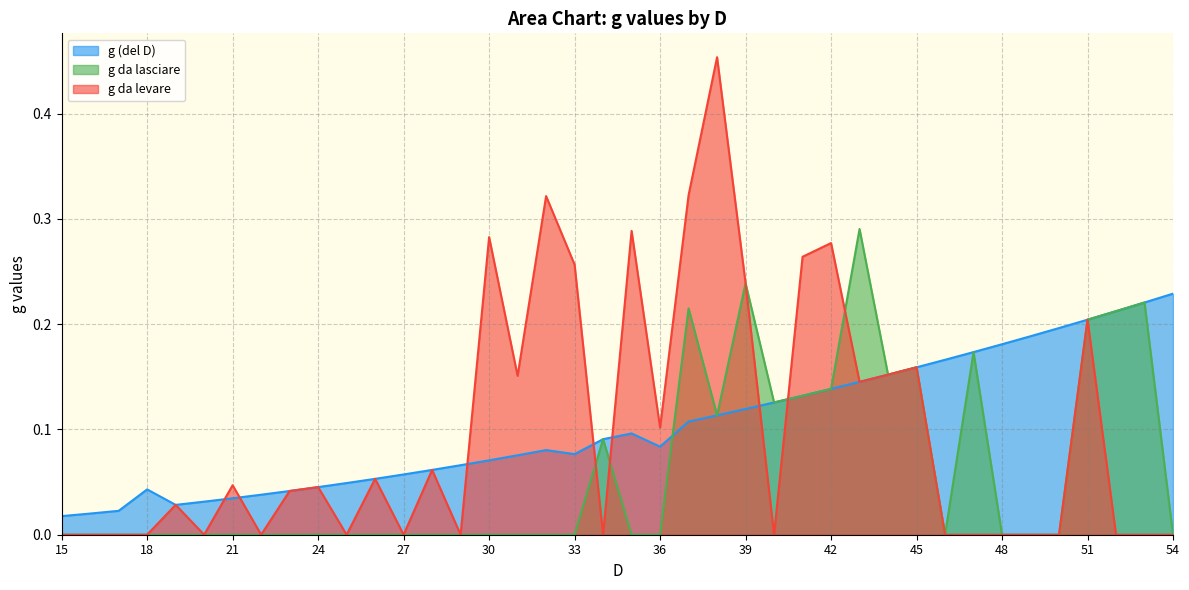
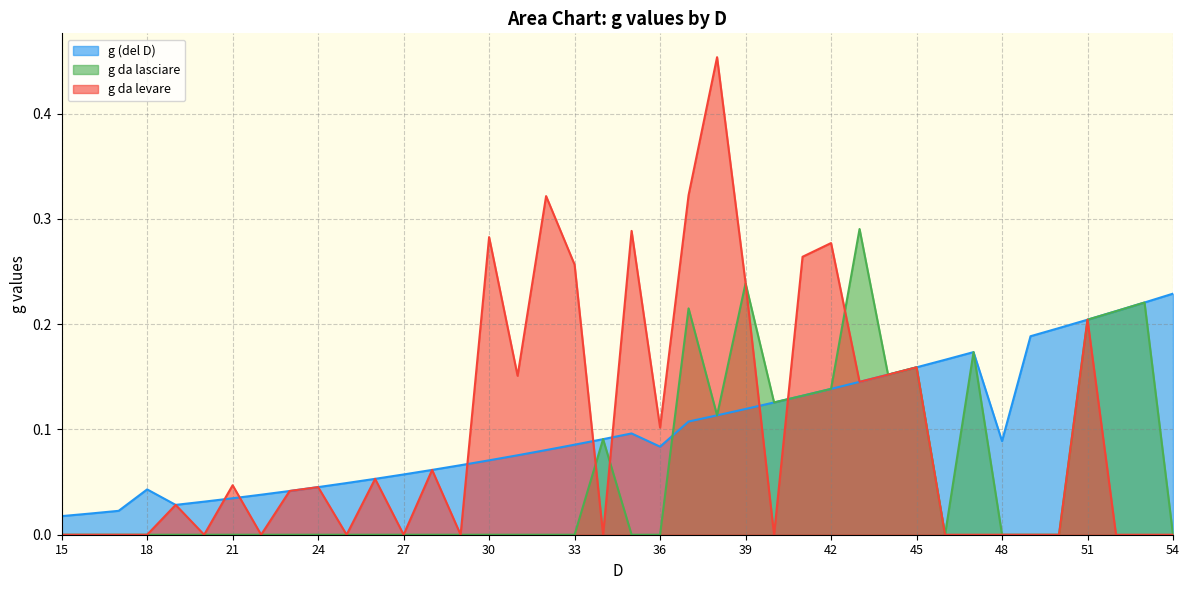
  {
    "g (del D)": {
      "15": 0.018,
      "18": 0.043,
      "21": 0.035,
      "27": 0.057,
      "30": 0.071,
-     "33": 0.077,
+     "33": 0.086,
      "36": 0.084,
      "39": 0.119,
-     "48": 0.181,
+     "48": 0.089,
      "54": 0.229
    },
    "g da lasciare": {
      "21": 0.000,
      "24": 0.000,
      "30": 0.000,
      "33": 0.000,
      "36": 0.000
    },
    "g da levare": {
      "21": 0.047,
      "30": 0.283,
      "33": 0.257,
      "36": 0.102,
      "42": 0.277
    }
  }
